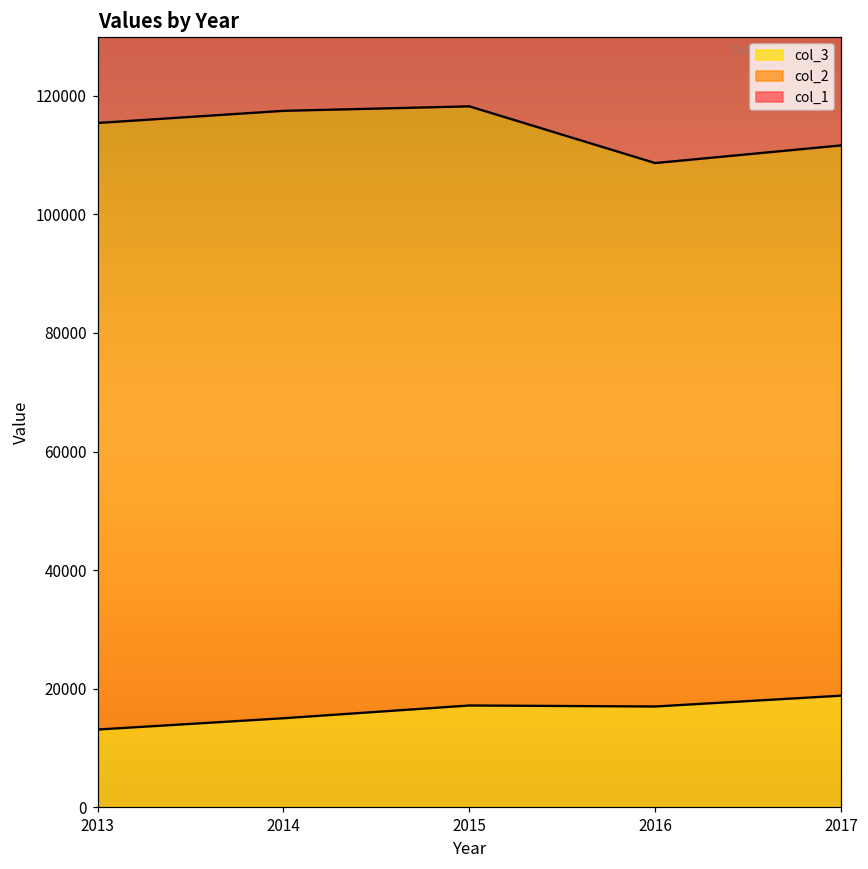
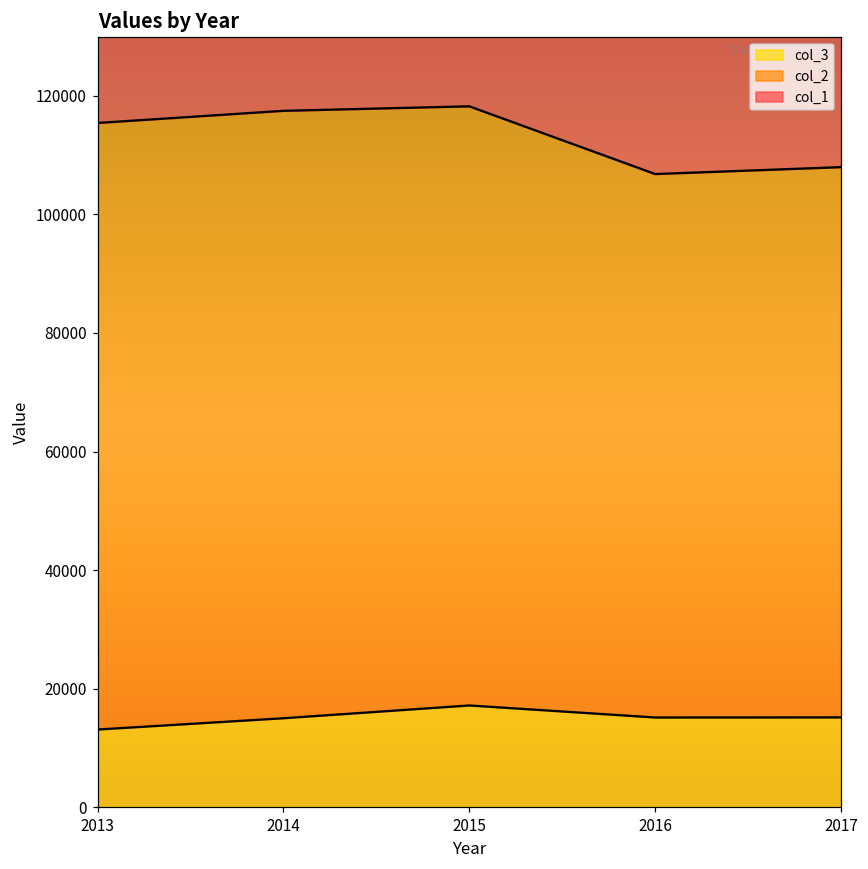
  {
    "col_3": {
      "2013": 13000,
      "2014": 15000,
      "2015": 17000,
-     "2016": 17000,
-     "2017": 19000
+     "2016": 15000,
+     "2017": 15000
    },
    "col_2": {
      "2013": 102000,
      "2014": 102000,
      "2015": 101000,
      "2016": 92000,
      "2017": 93000
    }
  }
